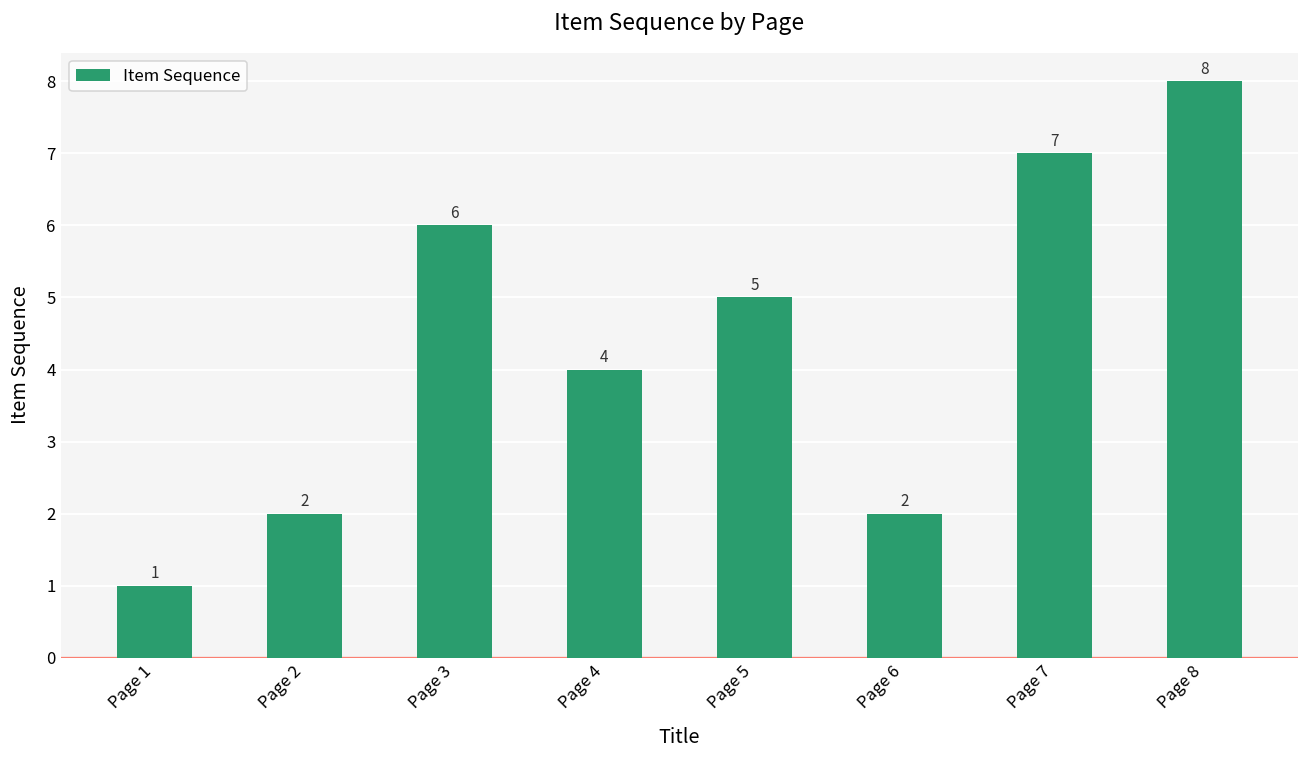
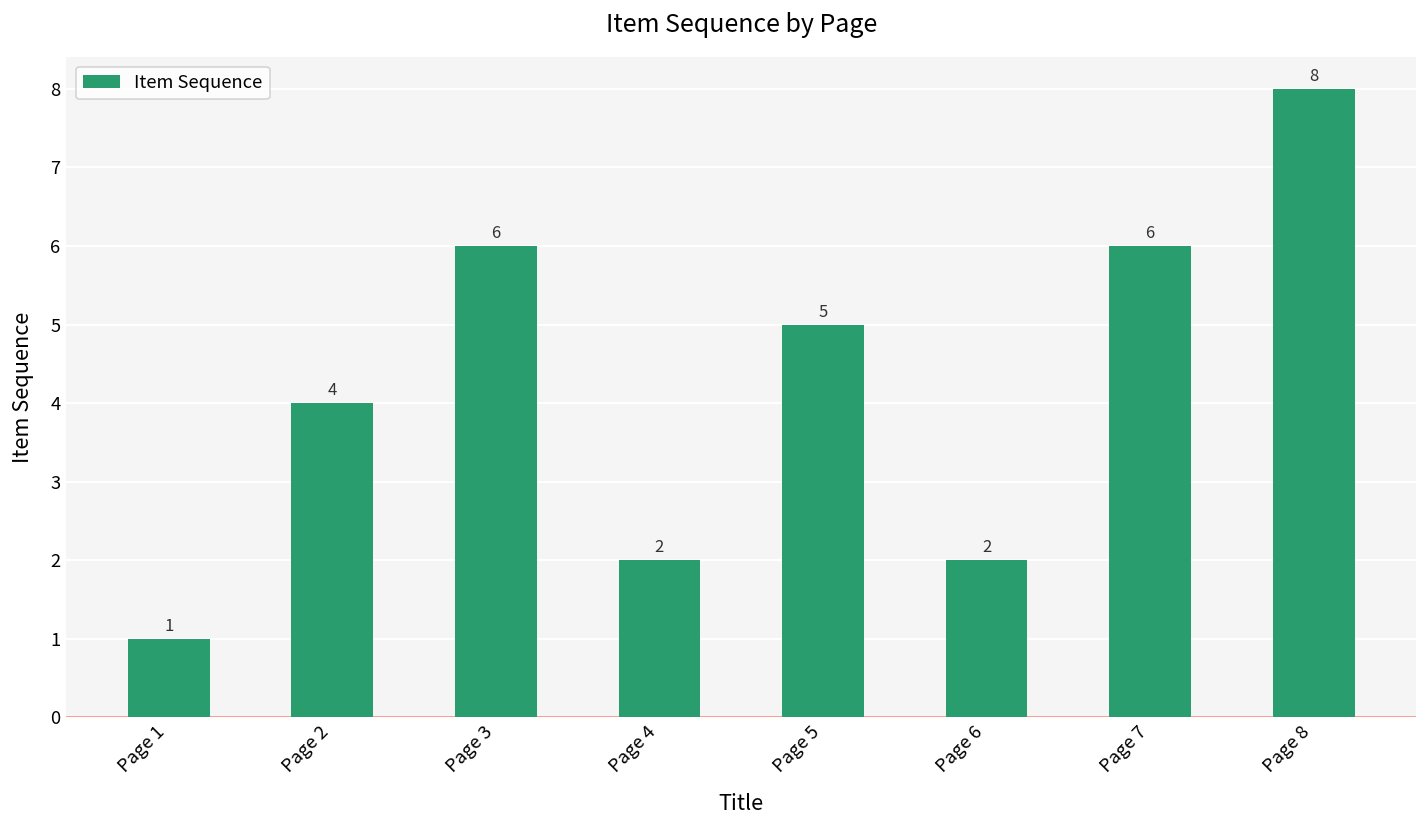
  {
    "Page 1": 1,
-   "Page 2": 2,
+   "Page 2": 4,
    "Page 3": 6,
-   "Page 4": 4,
+   "Page 4": 2,
    "Page 5": 5,
    "Page 6": 2,
-   "Page 7": 7,
+   "Page 7": 6,
    "Page 8": 8
  }
